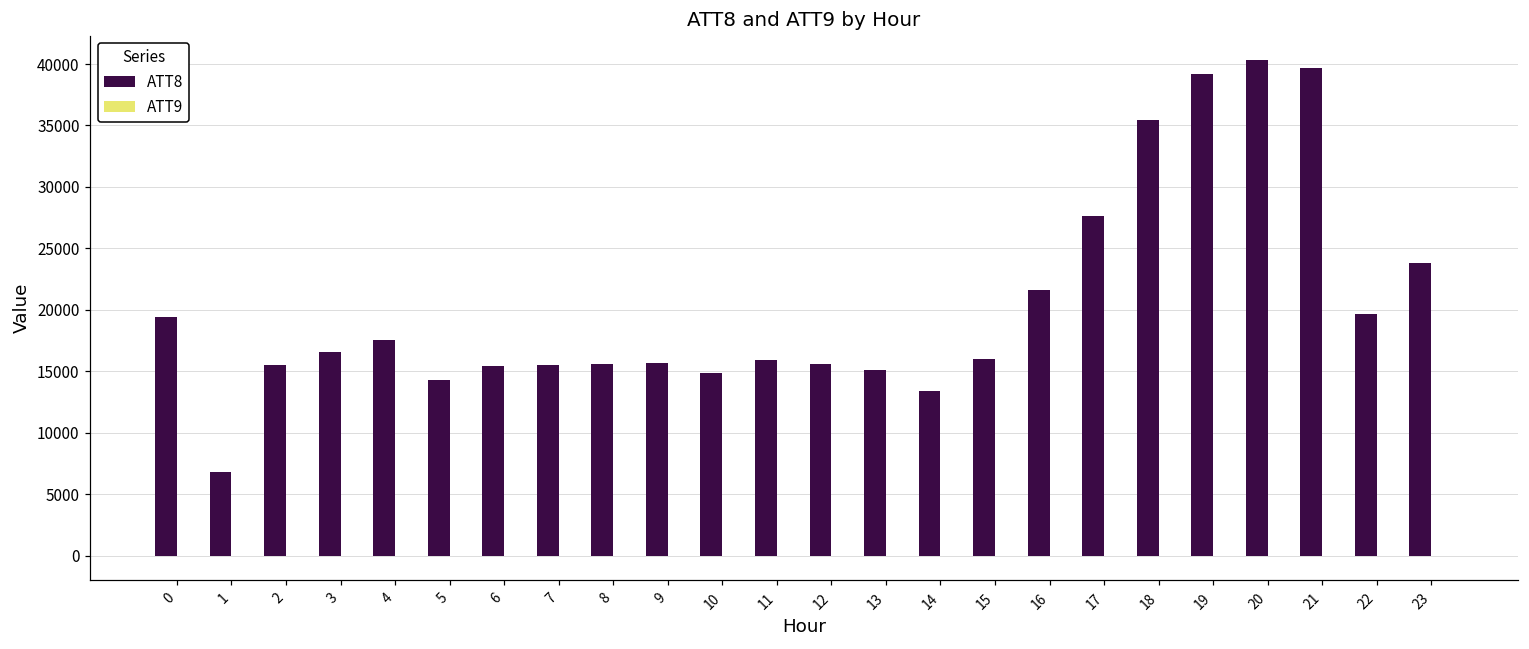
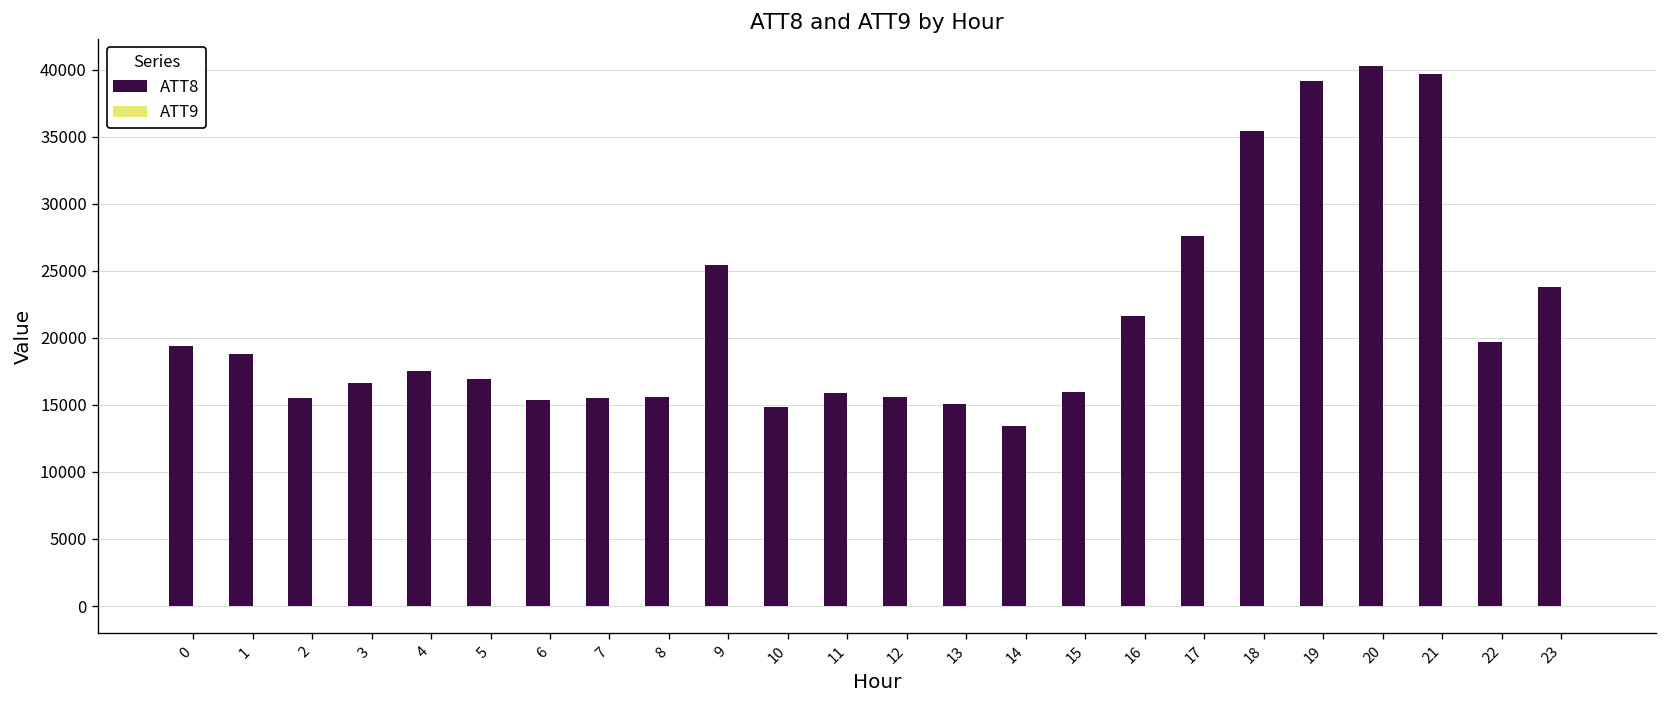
  {
    "ATT8": {
      "0": 19400,
-     "1": 6800,
+     "1": 18800,
      "2": 15500,
      "3": 16600,
      "4": 17500,
-     "5": 14300,
+     "5": 16900,
      "6": 15400,
      "7": 15500,
      "8": 15600,
-     "9": 15700,
+     "9": 25400,
      "10": 14800,
      "11": 15900,
      "12": 15600,
      "13": 15100,
      "14": 13400,
      "15": 16000,
      "16": 21600,
      "17": 27600,
      "18": 35500,
      "19": 39200,
      "20": 40300,
      "21": 39700,
      "22": 19700,
      "23": 23800
    }
  }
